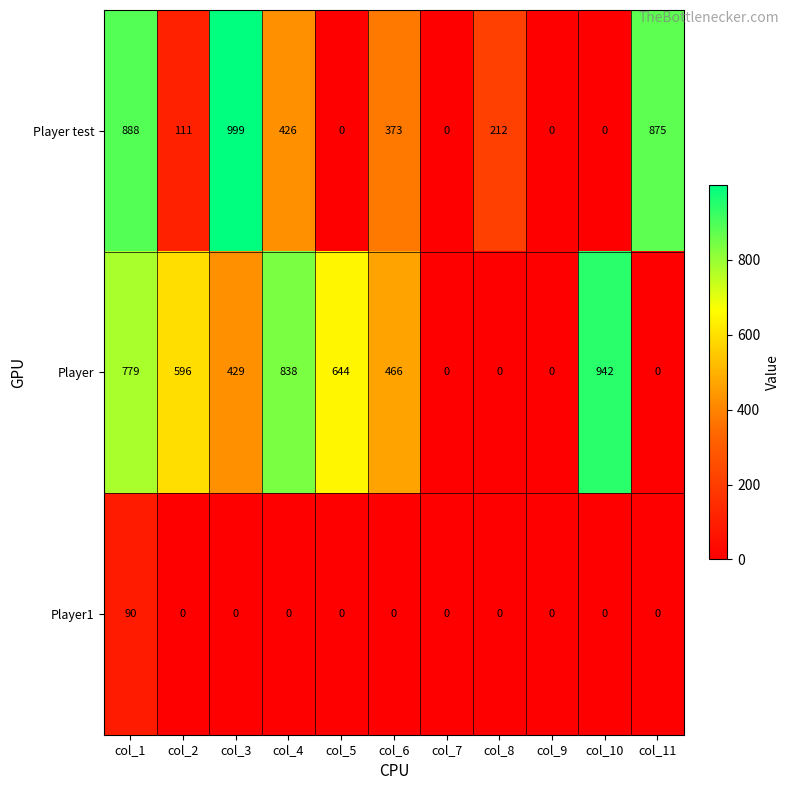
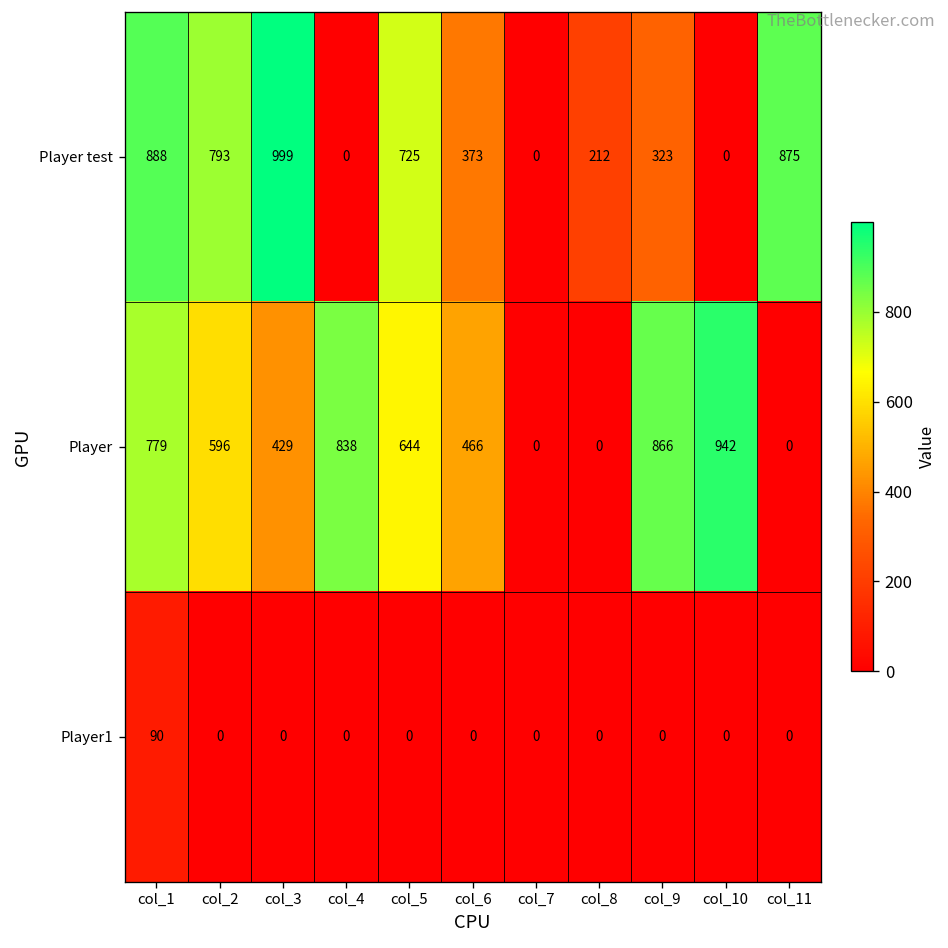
  {
    "Player test": {
      "col_1": 888,
-     "col_2": 111,
+     "col_2": 793,
      "col_3": 999,
-     "col_4": 426,
-     "col_5": 0,
+     "col_4": 0,
+     "col_5": 725,
      "col_6": 373,
      "col_7": 0,
      "col_8": 212,
-     "col_9": 0,
+     "col_9": 323,
      "col_10": 0,
      "col_11": 875
    },
    "Player": {
      "col_1": 779,
      "col_2": 596,
      "col_3": 429,
      "col_4": 838,
      "col_5": 644,
      "col_6": 466,
      "col_7": 0,
      "col_8": 0,
-     "col_9": 0,
+     "col_9": 866,
      "col_10": 942,
      "col_11": 0
    },
    "Player1": {
      "col_1": 90,
      "col_2": 0,
      "col_3": 0,
      "col_4": 0,
      "col_5": 0,
      "col_6": 0,
      "col_7": 0,
      "col_8": 0,
      "col_9": 0,
      "col_10": 0,
      "col_11": 0
    }
  }
